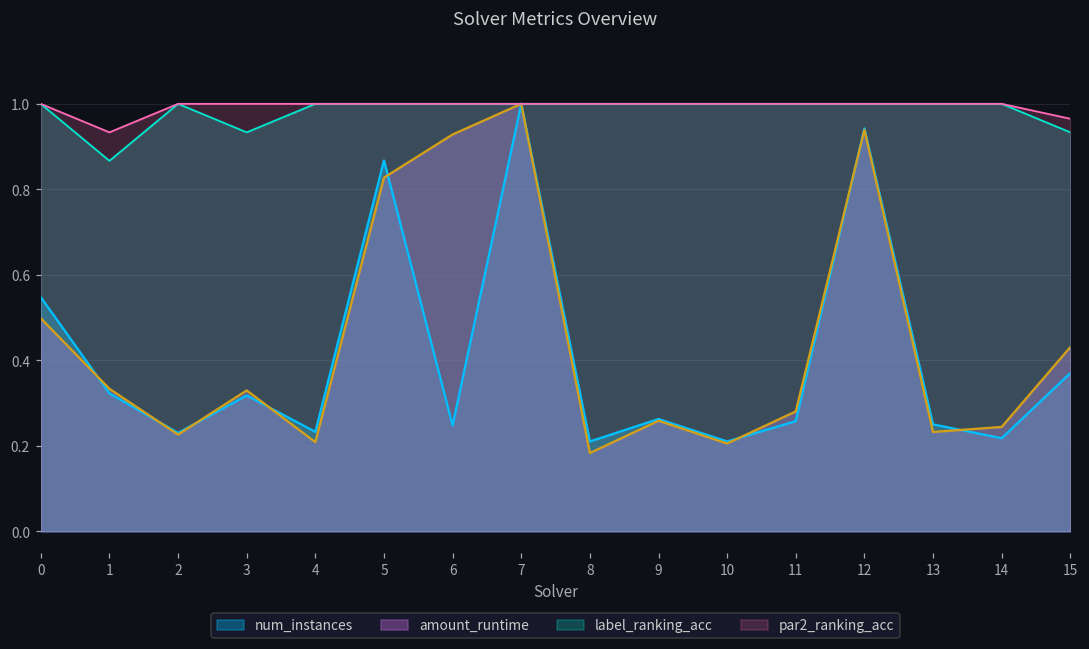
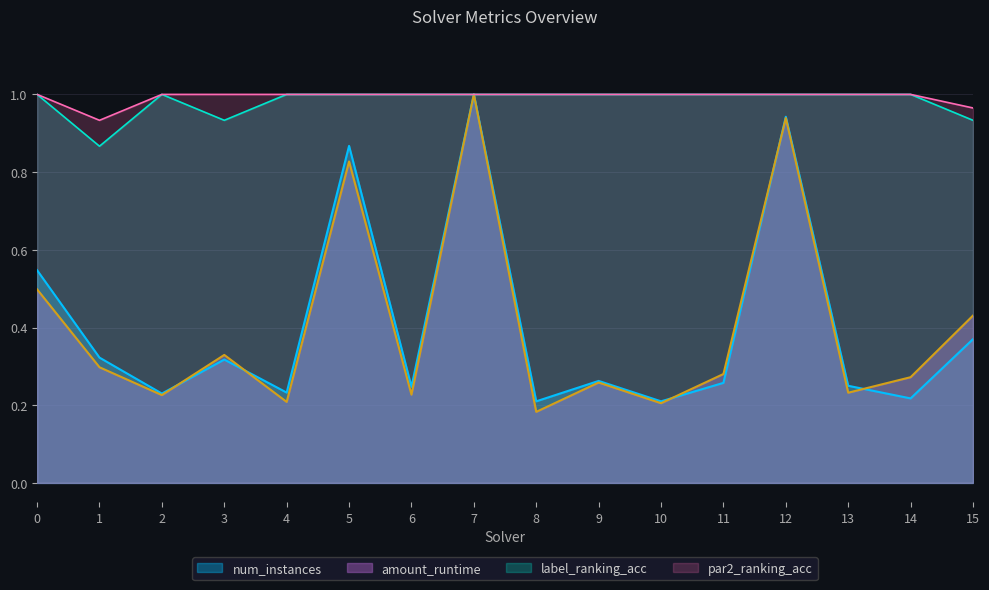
  {
    "amount_runtime": {
      "0": 0.50,
-     "1": 0.33,
+     "1": 0.30,
      "3": 0.33,
      "4": 0.21,
      "5": 0.83,
-     "6": 0.93,
+     "6": 0.23,
      "8": 0.18,
      "11": 0.28,
      "13": 0.23,
-     "14": 0.24,
+     "14": 0.27,
      "15": 0.43
    },
    "par2_ranking_acc": {
      "1": 0.93,
      "3": 1.00,
      "15": 0.97
    }
  }
